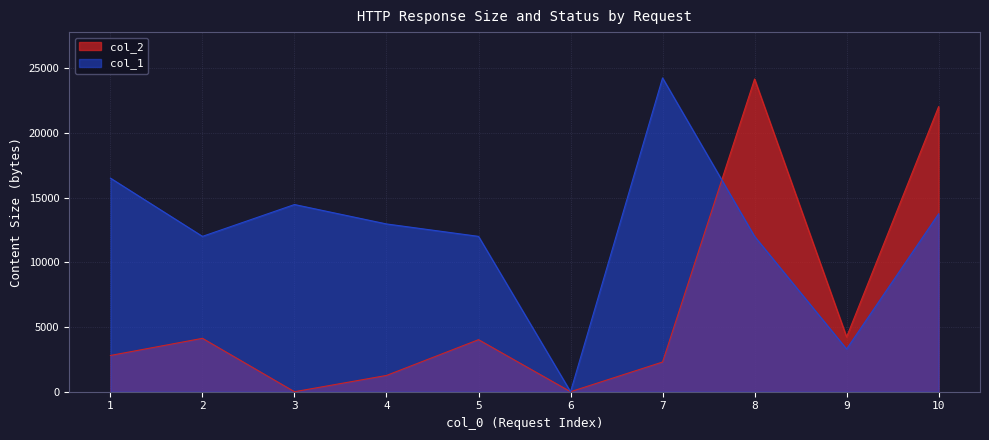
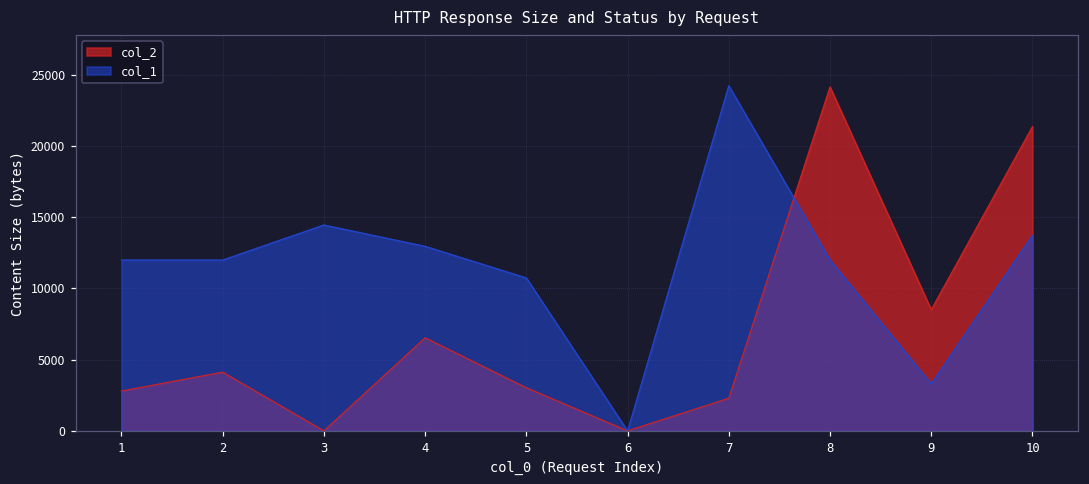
  {
    "col_2": {
      "1": 2800,
      "2": 4100,
      "3": 0,
-     "4": 1300,
-     "5": 4000,
+     "4": 6500,
+     "5": 3000,
      "7": 2300,
      "8": 24200,
-     "9": 4200,
-     "10": 22000
+     "9": 8500,
+     "10": 21400
    },
    "col_1": {
-     "1": 16500,
+     "1": 12000,
      "2": 12000,
      "3": 14500,
      "4": 13000,
-     "5": 12000,
+     "5": 10700,
      "7": 24200,
      "8": 12000,
      "9": 3300,
      "10": 13700
    }
  }
